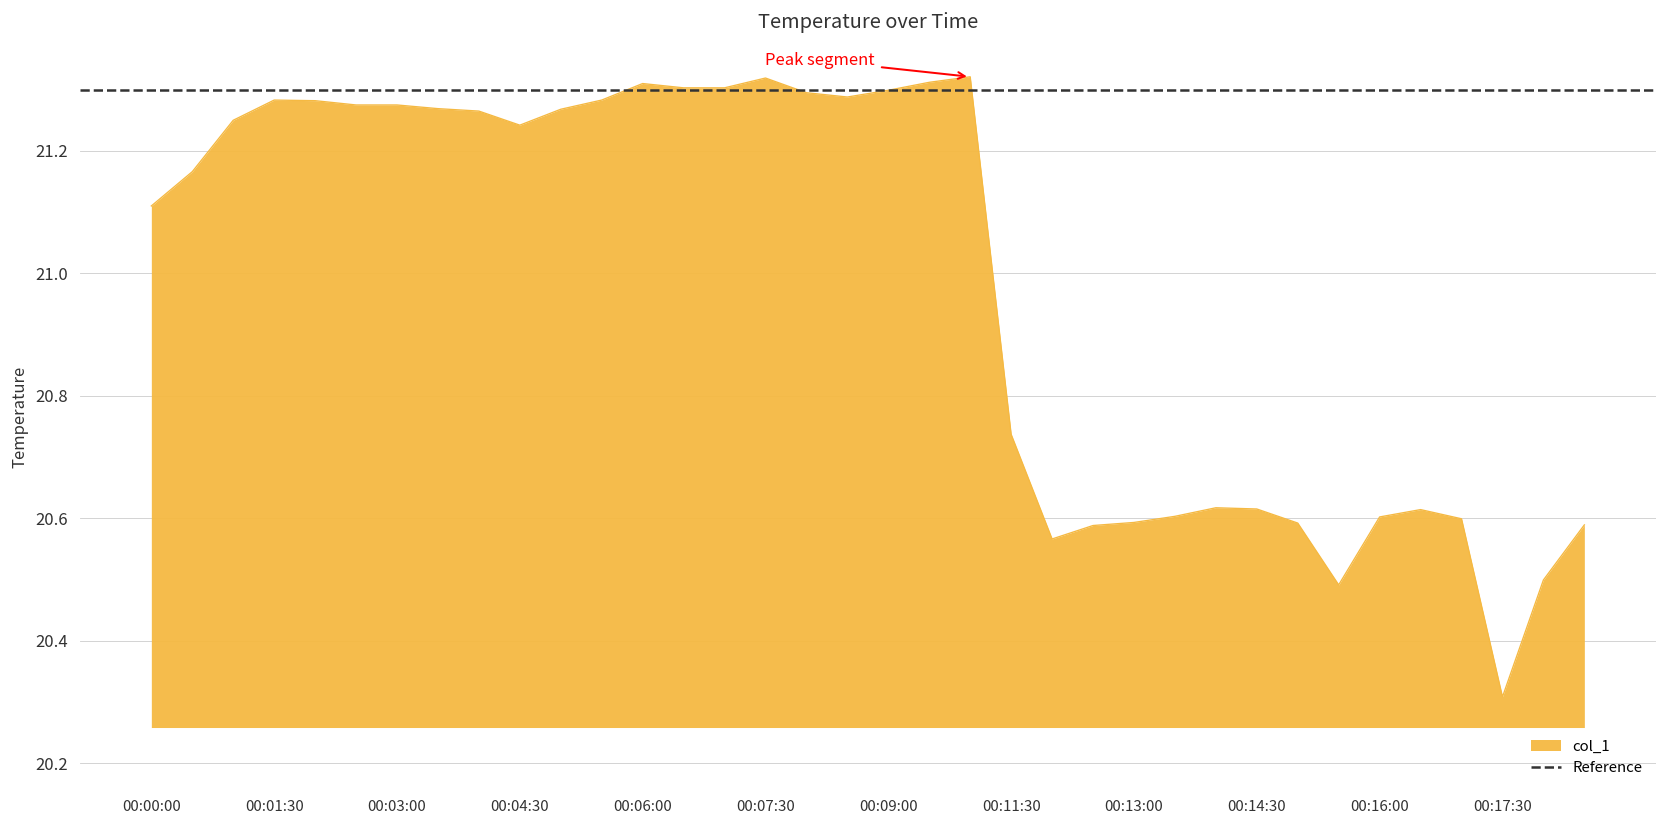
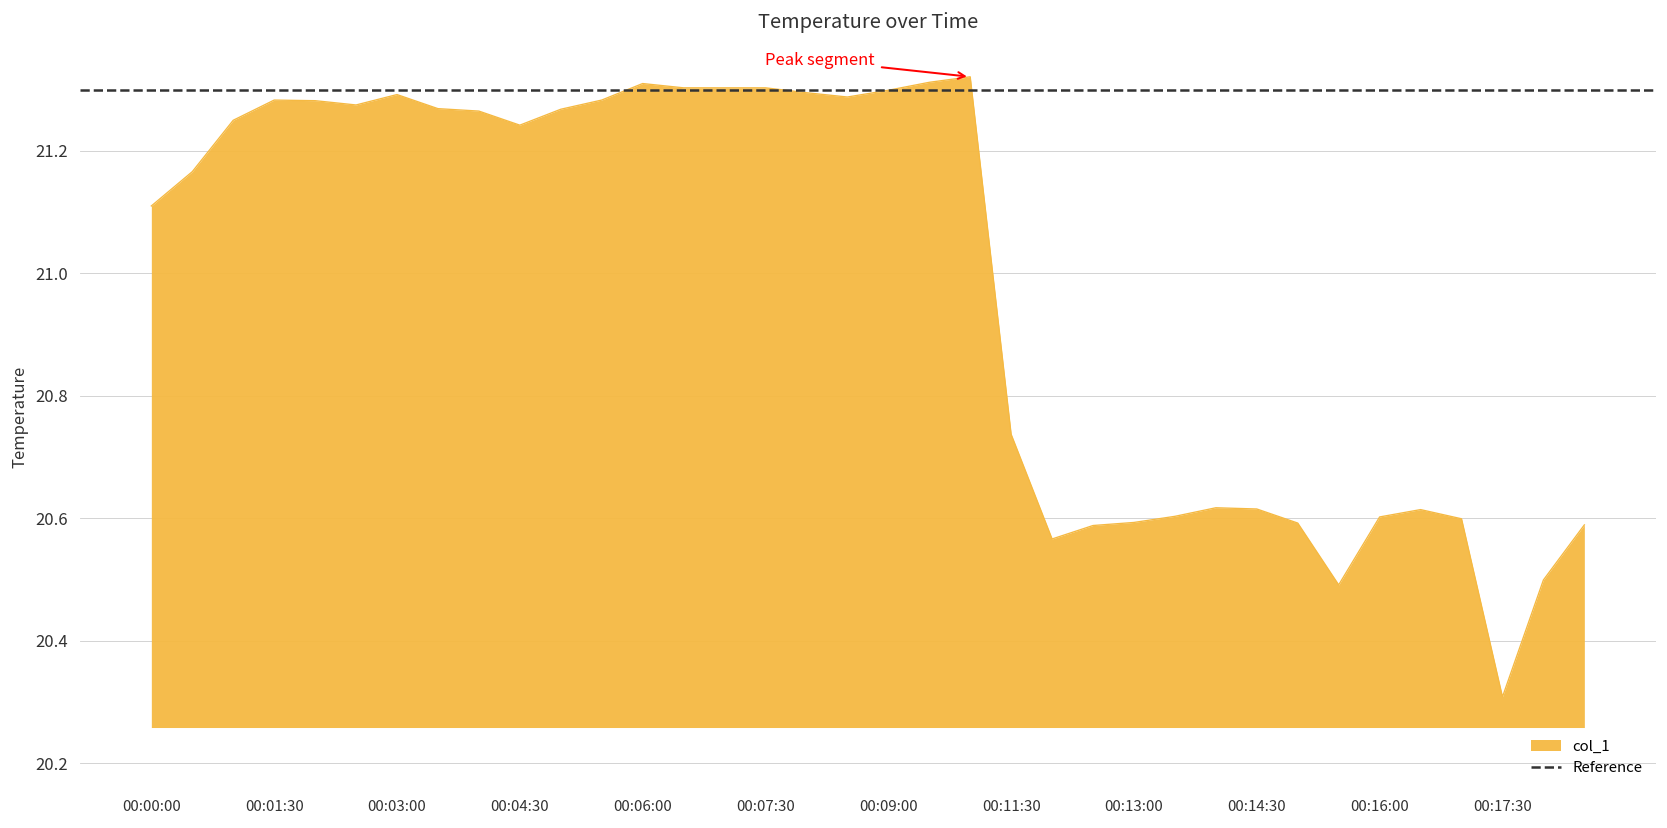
  {
    "00:00:00": 21.11,
    "00:01:30": 21.28,
-   "00:03:00": 21.28,
+   "00:03:00": 21.29,
    "00:04:30": 21.24,
    "00:06:00": 21.31,
-   "00:07:30": 21.32,
+   "00:07:30": 21.30,
    "00:09:00": 21.30,
    "00:11:30": 20.74,
    "00:13:00": 20.59,
    "00:14:30": 20.62,
    "00:16:00": 20.60,
    "00:17:30": 20.31
  }
